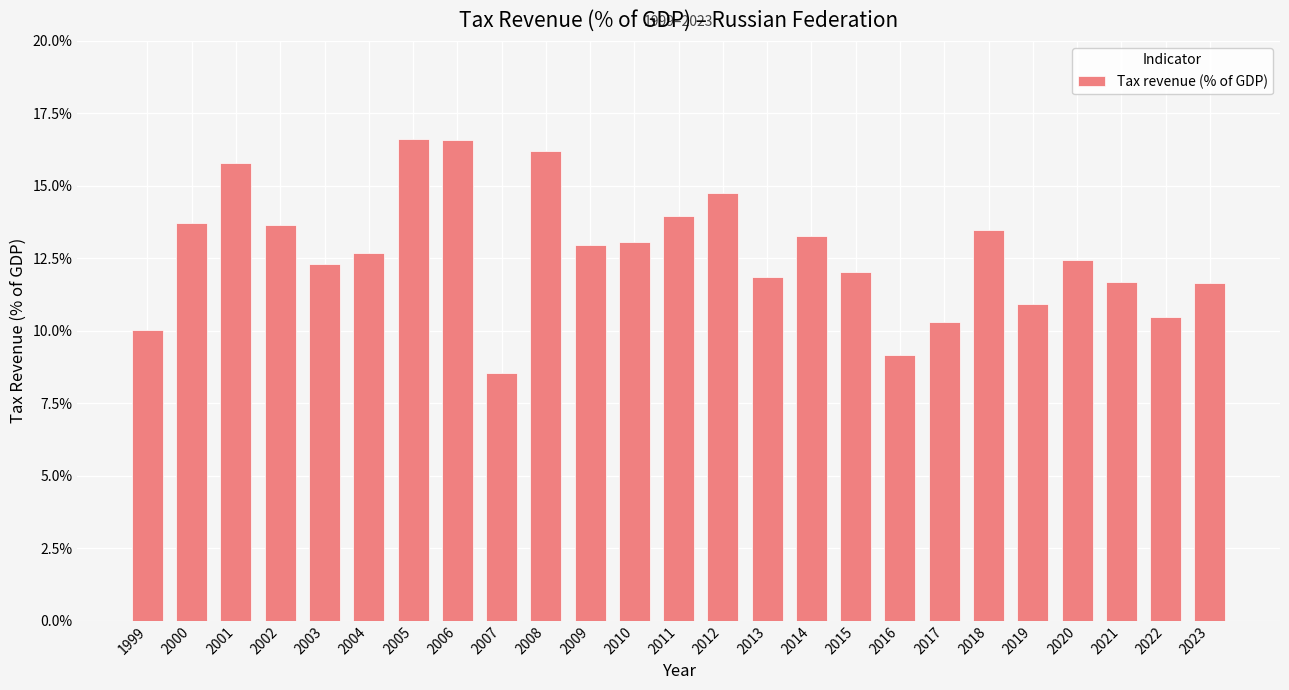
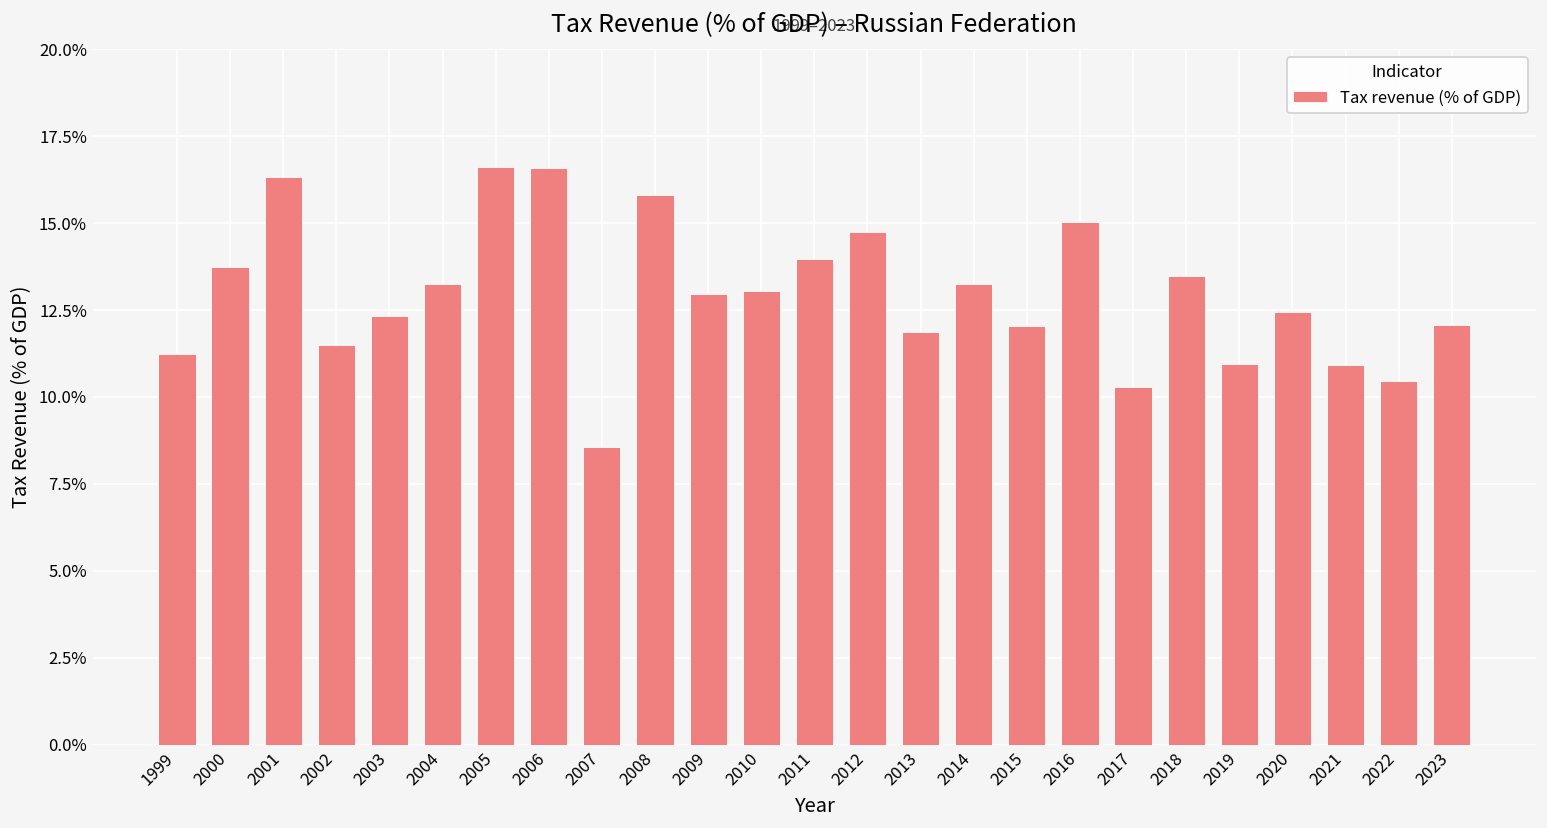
  {
-   "1999": "10.0%",
+   "1999": "11.2%",
    "2000": "13.7%",
-   "2001": "15.8%",
-   "2002": "13.6%",
+   "2001": "16.3%",
+   "2002": "11.5%",
    "2003": "12.3%",
-   "2004": "12.7%",
+   "2004": "13.2%",
    "2005": "16.6%",
    "2006": "16.6%",
    "2007": "8.6%",
-   "2008": "16.2%",
+   "2008": "15.8%",
    "2009": "13.0%",
    "2010": "13.0%",
    "2011": "14.0%",
    "2012": "14.7%",
    "2013": "11.9%",
    "2014": "13.3%",
    "2015": "12.0%",
-   "2016": "9.2%",
+   "2016": "15.0%",
    "2017": "10.3%",
    "2018": "13.5%",
    "2019": "10.9%",
    "2020": "12.4%",
-   "2021": "11.7%",
+   "2021": "10.9%",
    "2022": "10.5%",
-   "2023": "11.7%"
+   "2023": "12.1%"
  }
